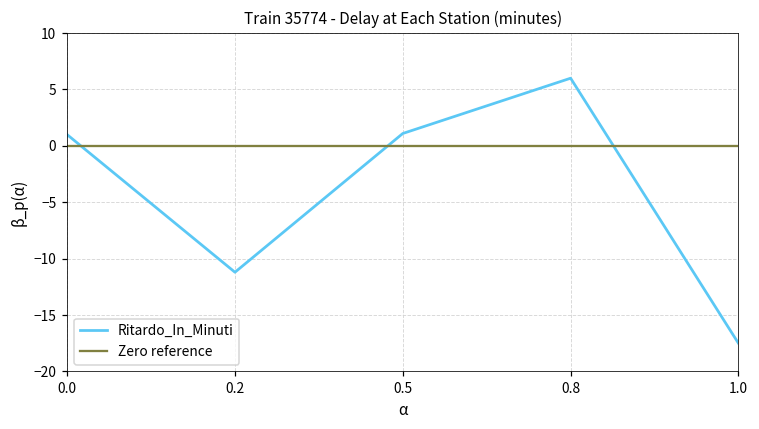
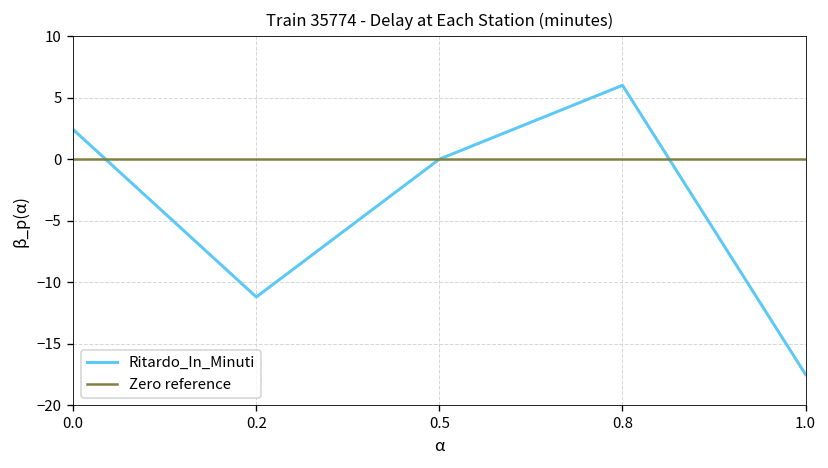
  {
-   "0.0": 1.0,
+   "0.0": 2.4,
    "0.2": -11.2,
-   "0.5": 1.1,
+   "0.5": 0.0,
    "0.8": 6.0,
    "1.0": -17.5
  }
